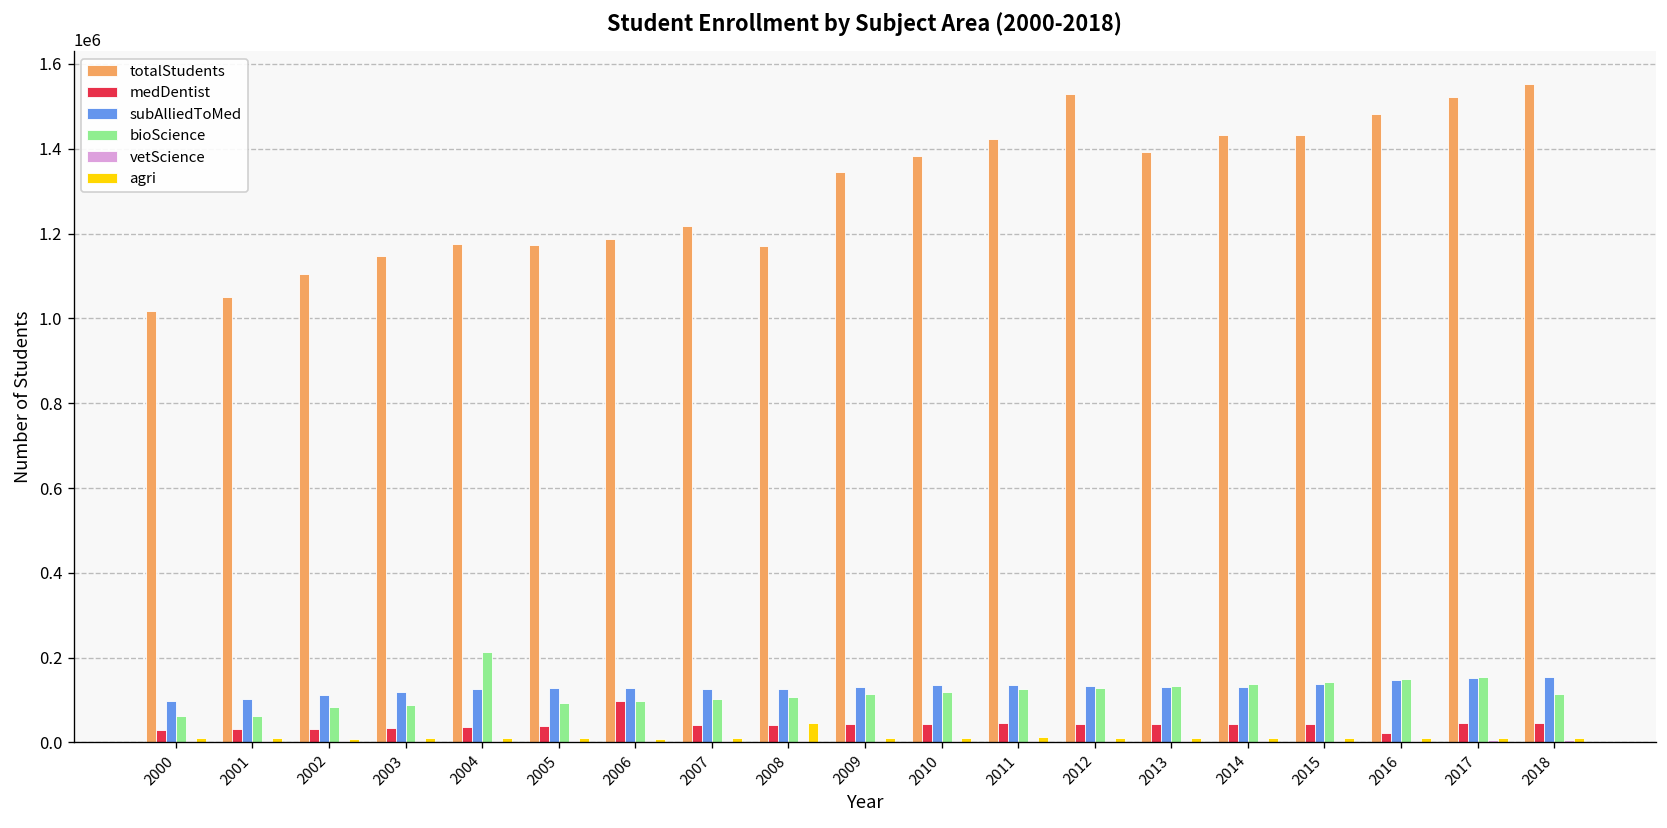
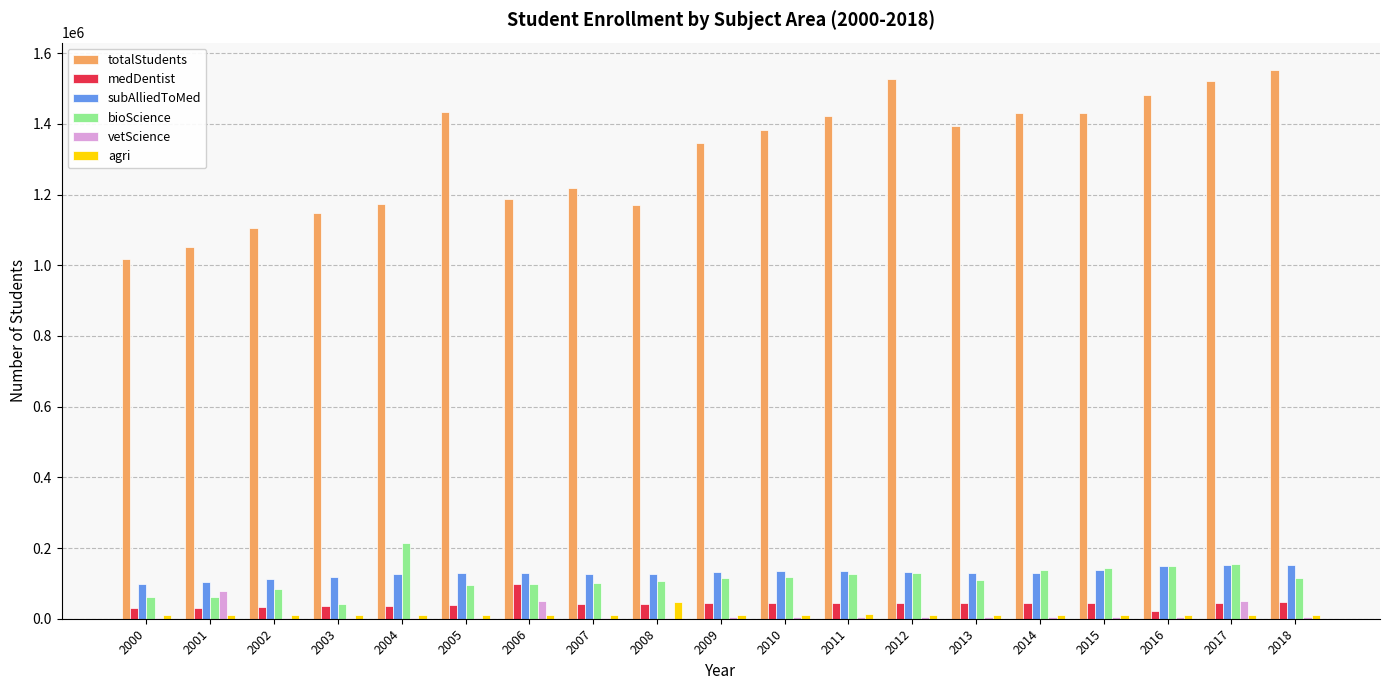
  {
    "totalStudents": {
      "2000": 1020000,
      "2001": 1050000,
      "2002": 1110000,
      "2003": 1150000,
      "2004": 1170000,
-     "2005": 1170000,
+     "2005": 1430000,
      "2006": 1190000,
      "2007": 1220000,
      "2008": 1170000,
      "2009": 1350000,
      "2010": 1380000,
      "2011": 1420000,
      "2012": 1530000,
      "2013": 1390000,
      "2014": 1430000,
      "2015": 1430000,
      "2016": 1480000,
      "2017": 1520000,
      "2018": 1550000
    },
    "medDentist": {
      "2000": 30000,
      "2001": 30000,
      "2002": 30000,
      "2003": 30000,
      "2004": 40000,
      "2005": 40000,
      "2006": 100000,
      "2007": 40000,
      "2008": 40000,
      "2009": 40000,
      "2010": 40000,
      "2011": 50000,
      "2012": 40000,
      "2013": 40000,
      "2014": 40000,
      "2015": 40000,
      "2016": 20000,
      "2017": 40000,
      "2018": 50000
    },
    "subAlliedToMed": {
      "2000": 100000,
      "2001": 100000,
      "2002": 110000,
      "2003": 120000,
      "2004": 130000,
      "2005": 130000,
      "2006": 130000,
      "2007": 130000,
      "2008": 130000,
      "2009": 130000,
      "2010": 130000,
      "2011": 140000,
      "2012": 130000,
      "2013": 130000,
      "2014": 130000,
      "2015": 140000,
      "2016": 150000,
      "2017": 150000,
      "2018": 150000
    },
    "bioScience": {
      "2000": 60000,
      "2001": 60000,
      "2002": 80000,
-     "2003": 90000,
+     "2003": 40000,
      "2004": 210000,
      "2005": 90000,
      "2006": 100000,
      "2007": 100000,
      "2008": 110000,
      "2009": 110000,
      "2010": 120000,
      "2011": 130000,
      "2012": 130000,
-     "2013": 130000,
+     "2013": 110000,
      "2014": 140000,
      "2015": 140000,
      "2016": 150000,
      "2017": 150000,
      "2018": 120000
    },
    "vetScience": {
-     "2001": 0,
-     "2006": 0,
-     "2017": 0
+     "2001": 80000,
+     "2006": 50000,
+     "2017": 50000
    },
    "agri": {
      "2000": 10000,
      "2001": 10000,
      "2002": 10000,
      "2003": 10000,
      "2004": 10000,
      "2005": 10000,
      "2006": 10000,
      "2007": 10000,
      "2008": 50000,
      "2009": 10000,
      "2010": 10000,
      "2011": 10000,
      "2012": 10000,
      "2013": 10000,
      "2014": 10000,
      "2015": 10000,
      "2016": 10000,
      "2017": 10000,
      "2018": 10000
    }
  }
